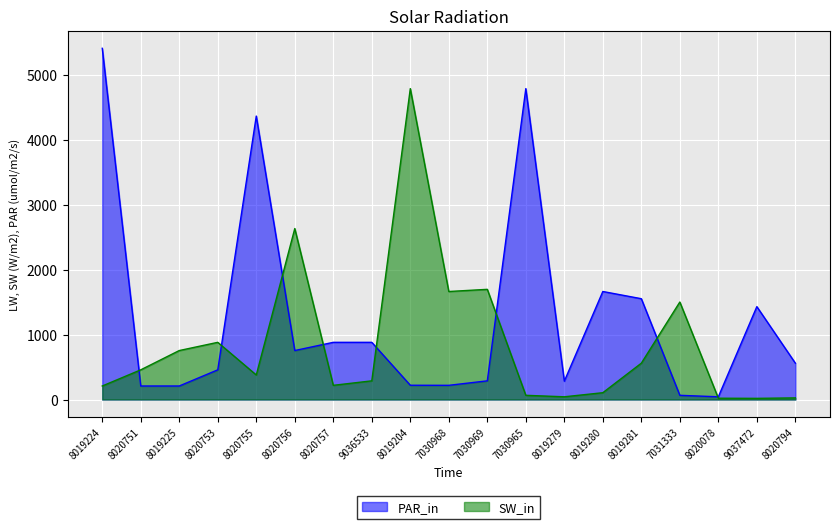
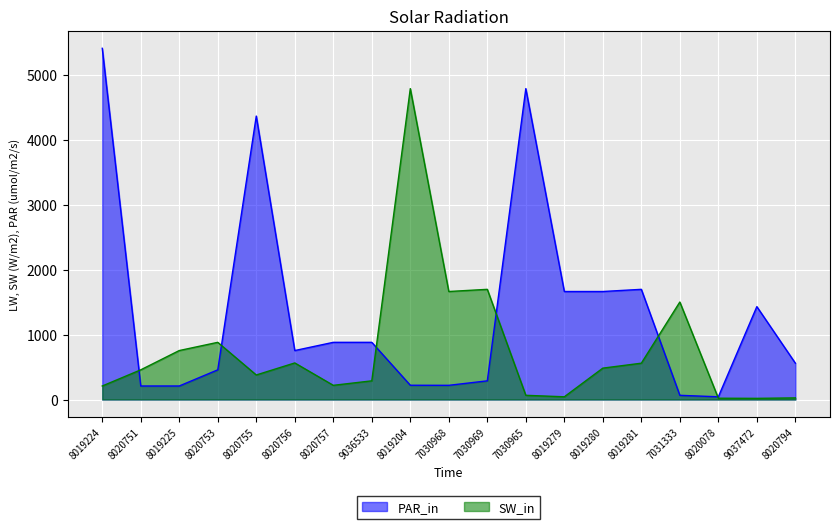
  {
    "PAR_in": {
      "8019224": 5400,
      "8020751": 200,
      "8019225": 200,
      "8020753": 500,
      "8020755": 4400,
      "8020756": 800,
      "8020757": 900,
      "9036533": 900,
      "8019204": 200,
      "7030968": 200,
      "7030969": 300,
      "7030965": 4800,
-     "8019279": 300,
+     "8019279": 1700,
      "8019280": 1700,
-     "8019281": 1600,
+     "8019281": 1700,
      "7031333": 100,
      "9037472": 1400,
      "8020794": 600
    },
    "SW_in": {
      "8019224": 200,
      "8020751": 500,
      "8019225": 800,
      "8020753": 900,
      "8020755": 400,
-     "8020756": 2600,
+     "8020756": 600,
      "8020757": 200,
      "9036533": 300,
      "8019204": 4800,
      "7030968": 1700,
      "7030969": 1700,
      "7030965": 100,
      "8019279": 0,
-     "8019280": 100,
+     "8019280": 500,
      "8019281": 600,
      "7031333": 1500,
      "9037472": 0,
      "8020794": 0
    }
  }
